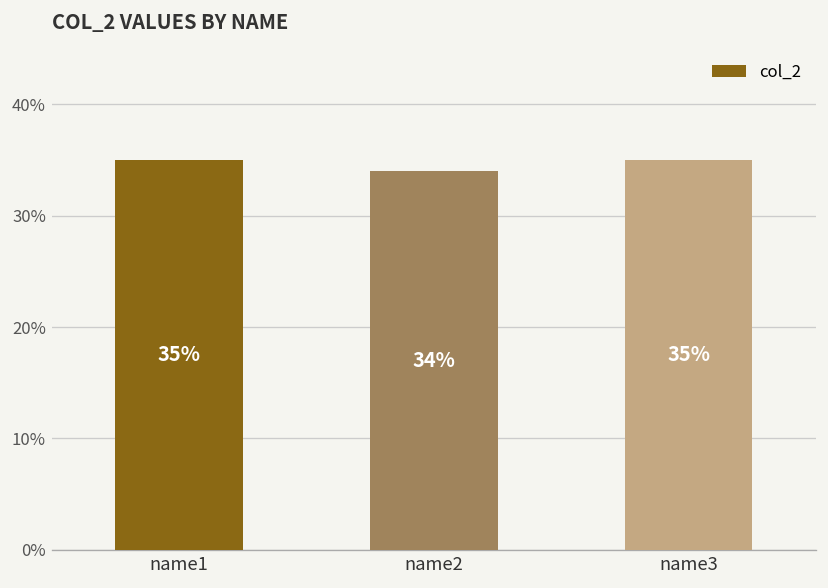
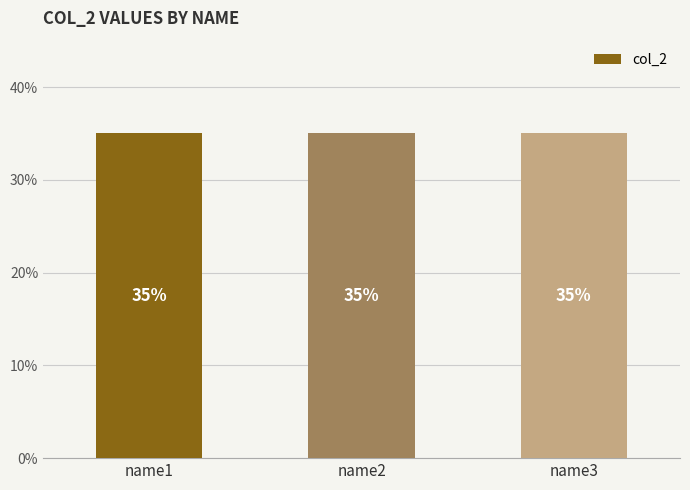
  {
    "name1": "35%",
-   "name2": "34%",
+   "name2": "35%",
    "name3": "35%"
  }
